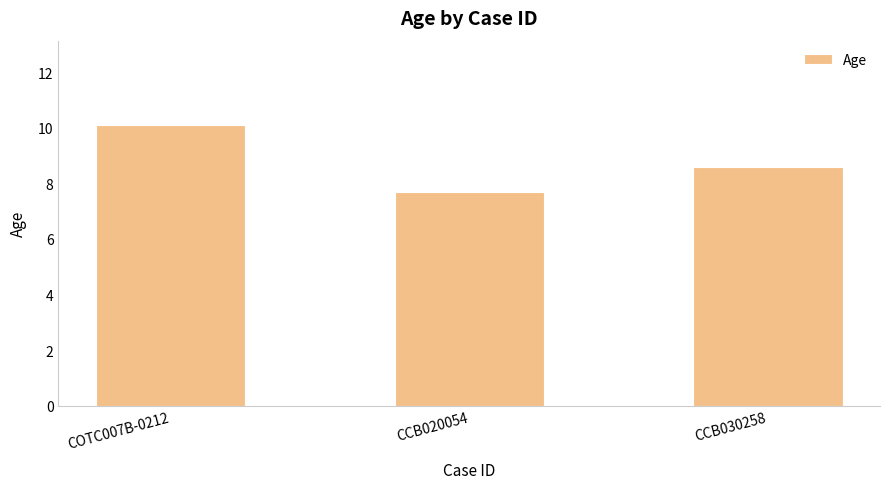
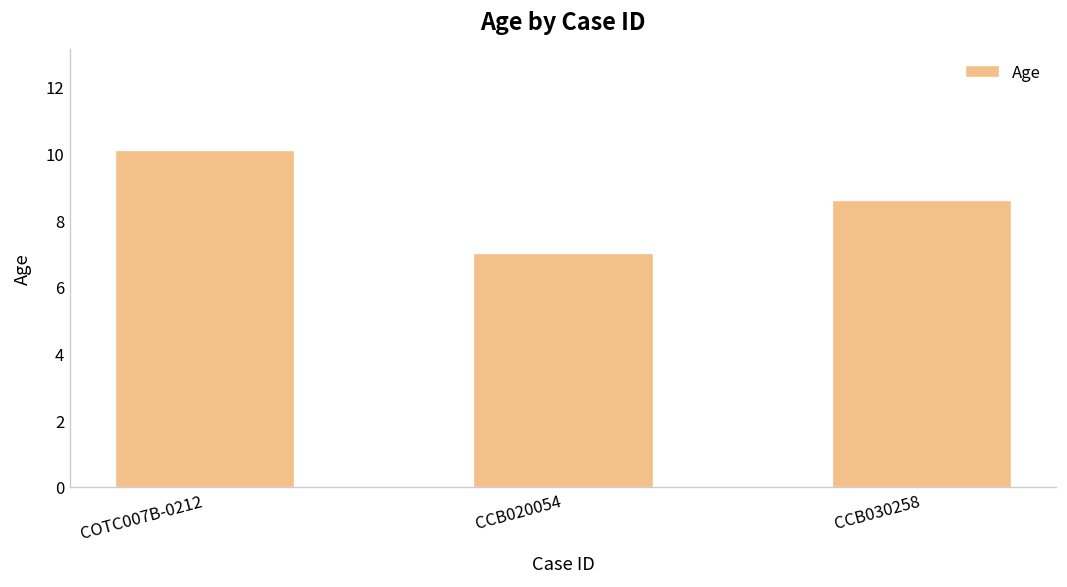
  {
    "COTC007B-0212": 10.1,
-   "CCB020054": 7.7,
+   "CCB020054": 7.0,
    "CCB030258": 8.6
  }
